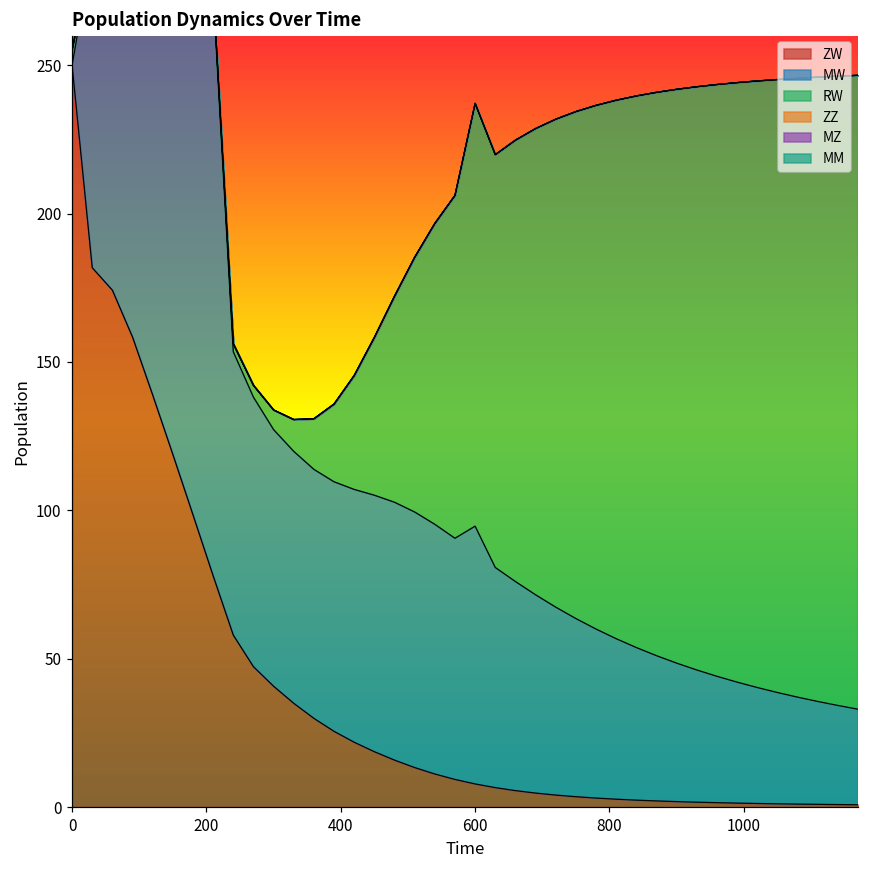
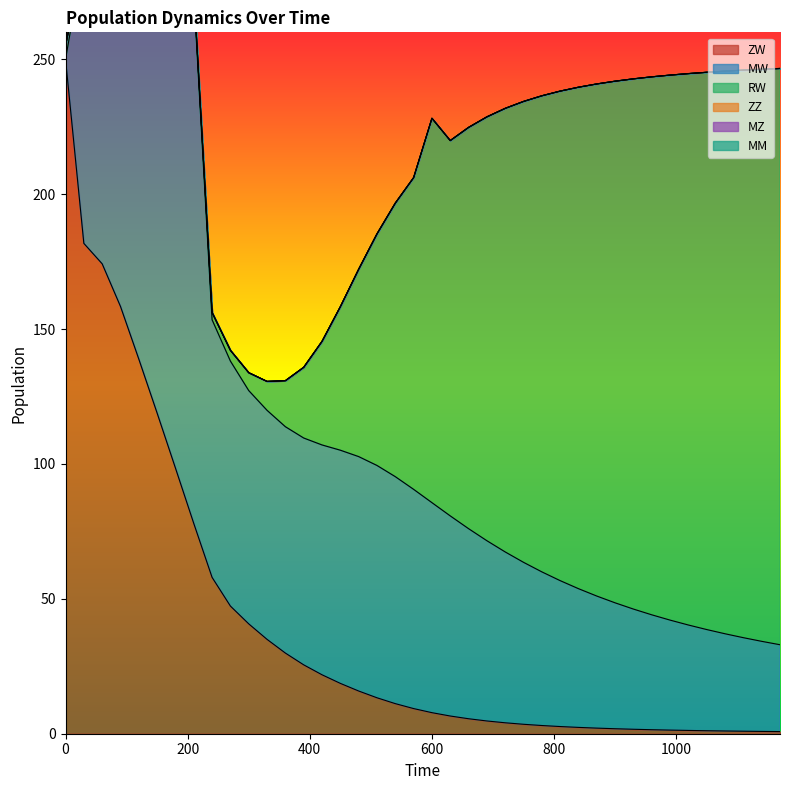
  {
    "ZW": {
      "600": 8
    },
    "MW": {
-     "600": 87
+     "600": 78
    }
  }
